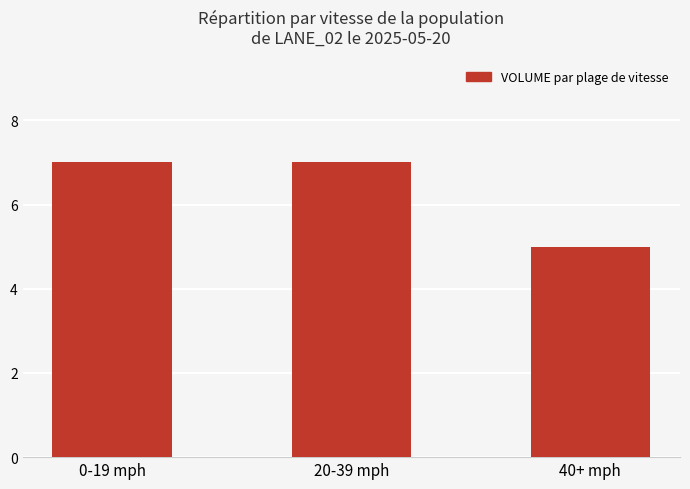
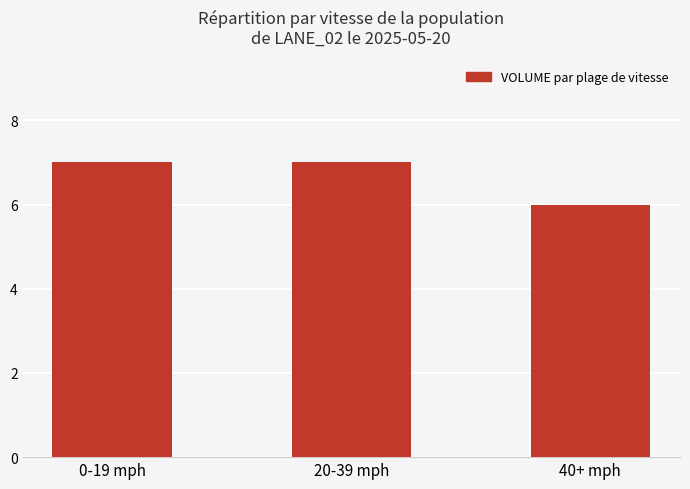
  {
    "0-19 mph": 7,
    "20-39 mph": 7,
-   "40+ mph": 5
+   "40+ mph": 6
  }
